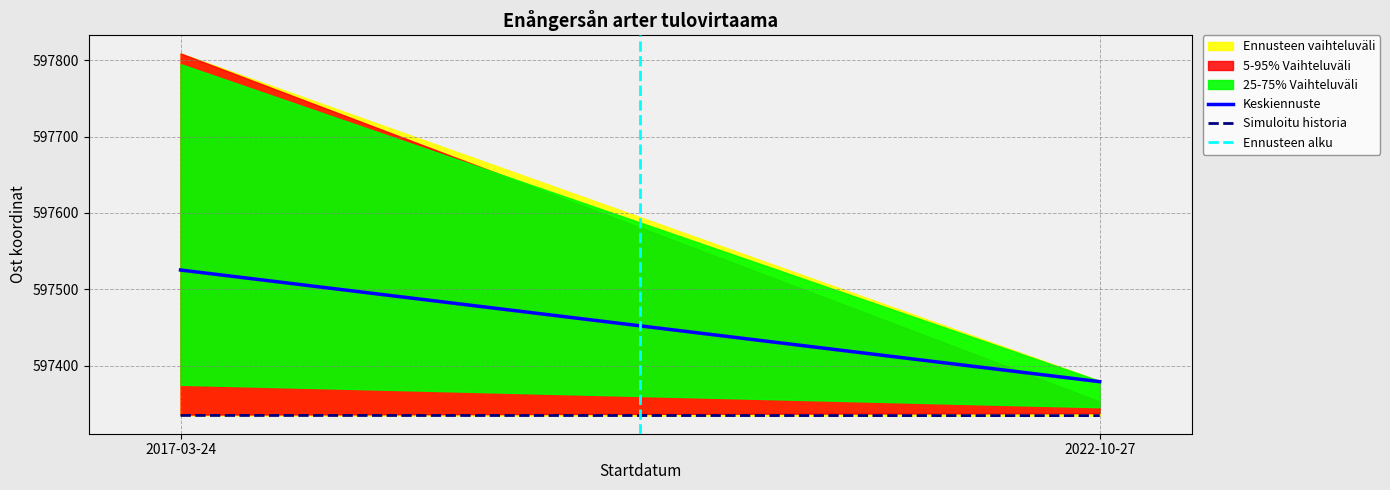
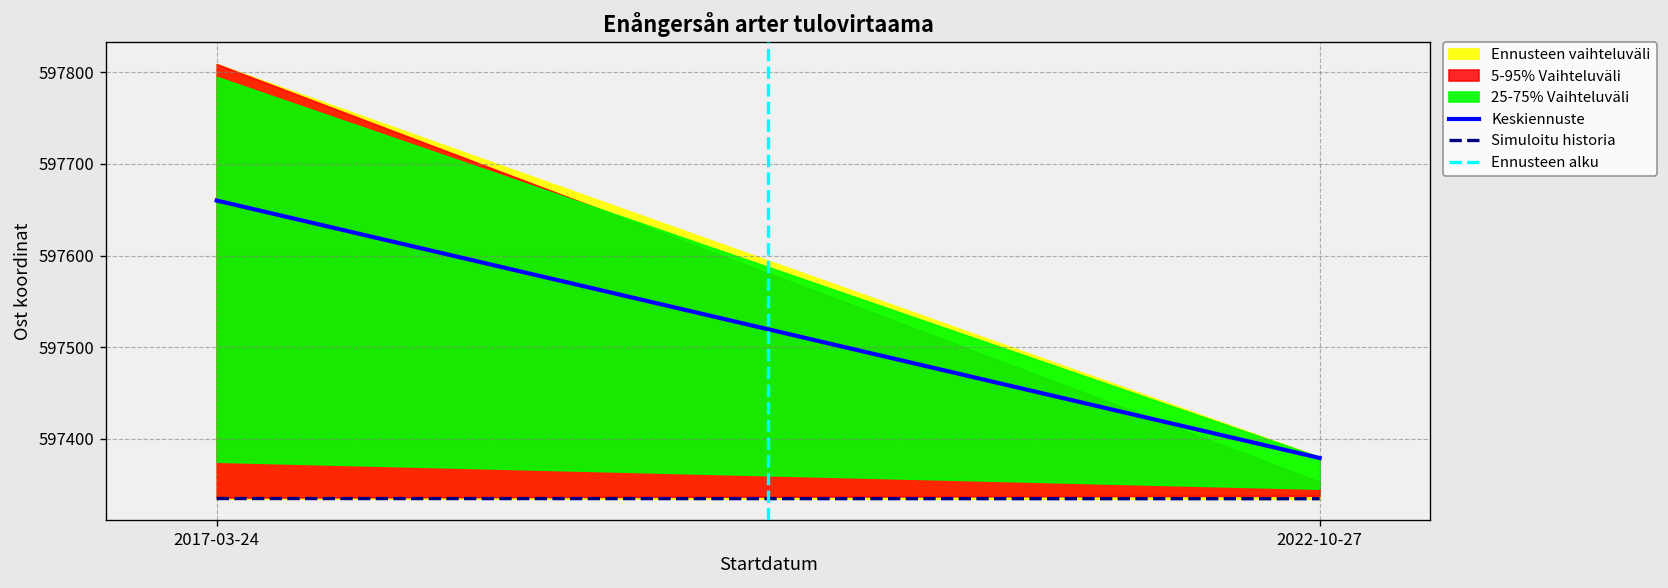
  {
    "Keskiennuste": {
-     "2017-03-24": 597530
+     "2017-03-24": 597660
    },
    "Simuloitu historia": {
      "2017-03-24": 597330,
      "2022-10-27": 597330
    }
  }
